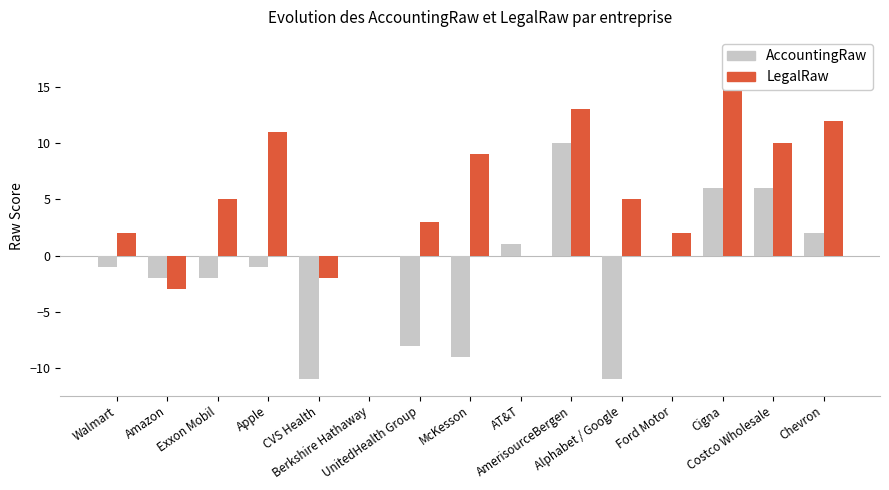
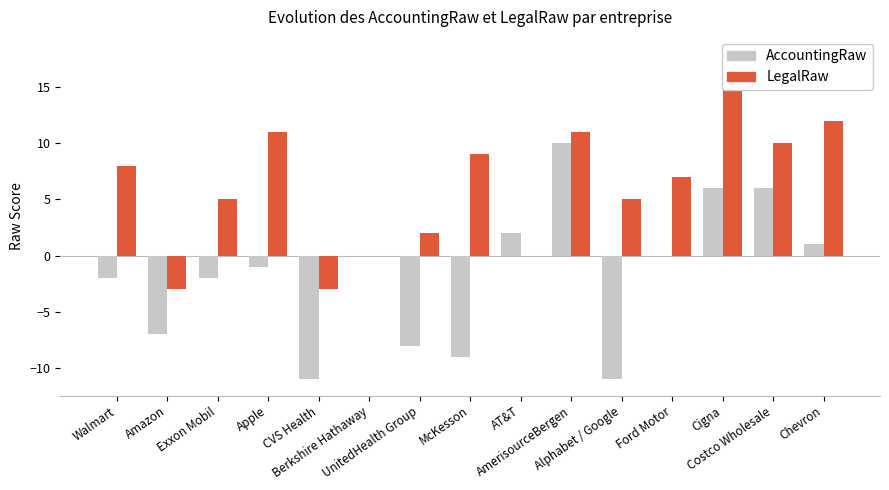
  {
    "AccountingRaw": {
-     "Walmart": -1,
-     "Amazon": -2,
+     "Walmart": -2,
+     "Amazon": -7,
      "Exxon Mobil": -2,
      "Apple": -1,
      "CVS Health": -11,
      "Berkshire Hathaway": 0,
      "UnitedHealth Group": -8,
      "McKesson": -9,
-     "AT&T": 1,
+     "AT&T": 2,
      "AmerisourceBergen": 10,
      "Alphabet / Google": -11,
      "Ford Motor": 0,
      "Cigna": 6,
      "Costco Wholesale": 6,
-     "Chevron": 2
+     "Chevron": 1
    },
    "LegalRaw": {
-     "Walmart": 2,
+     "Walmart": 8,
      "Amazon": -3,
      "Exxon Mobil": 5,
      "Apple": 11,
-     "CVS Health": -2,
+     "CVS Health": -3,
      "Berkshire Hathaway": 0,
-     "UnitedHealth Group": 3,
+     "UnitedHealth Group": 2,
      "McKesson": 9,
      "AT&T": 0,
-     "AmerisourceBergen": 13,
+     "AmerisourceBergen": 11,
      "Alphabet / Google": 5,
-     "Ford Motor": 2,
+     "Ford Motor": 7,
      "Costco Wholesale": 10,
      "Chevron": 12
    }
  }
